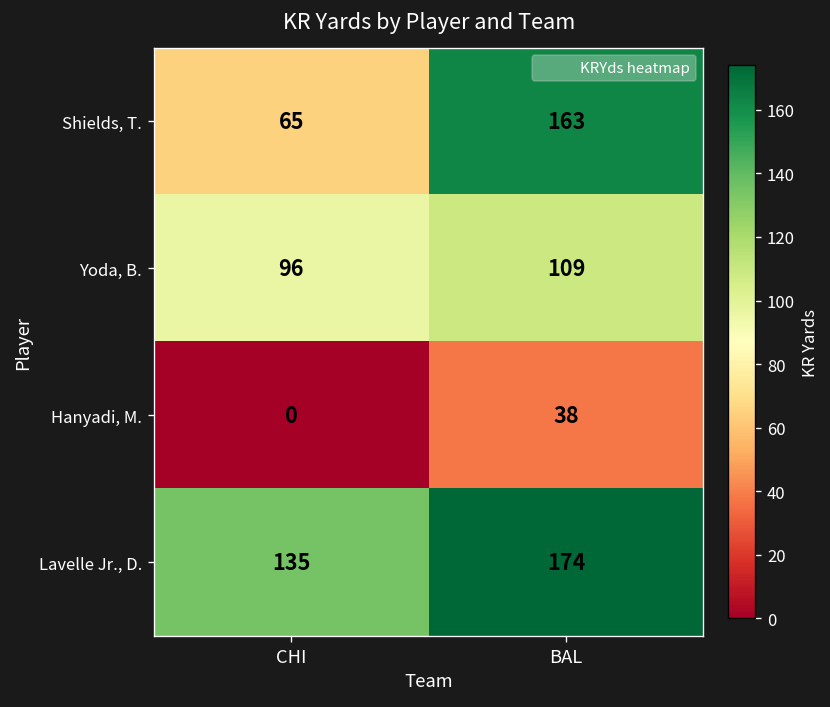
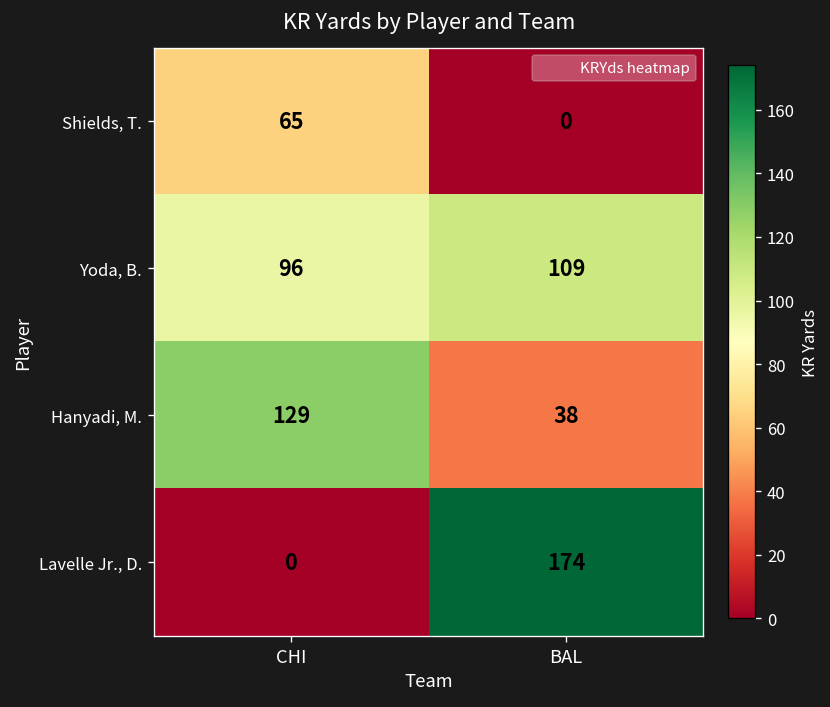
  {
    "Shields, T.": {
      "CHI": 65,
-     "BAL": 163
+     "BAL": 0
    },
    "Yoda, B.": {
      "CHI": 96,
      "BAL": 109
    },
    "Hanyadi, M.": {
-     "CHI": 0,
+     "CHI": 129,
      "BAL": 38
    },
    "Lavelle Jr., D.": {
-     "CHI": 135,
+     "CHI": 0,
      "BAL": 174
    }
  }
